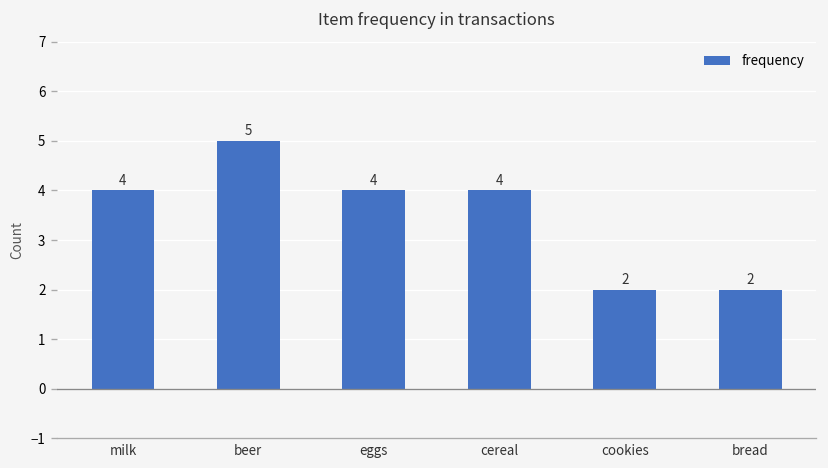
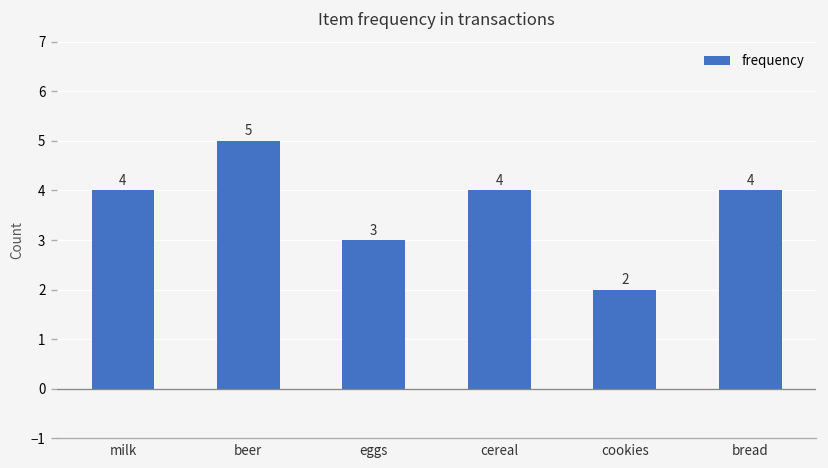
  {
    "milk": 4,
    "beer": 5,
-   "eggs": 4,
+   "eggs": 3,
    "cereal": 4,
    "cookies": 2,
-   "bread": 2
+   "bread": 4
  }
